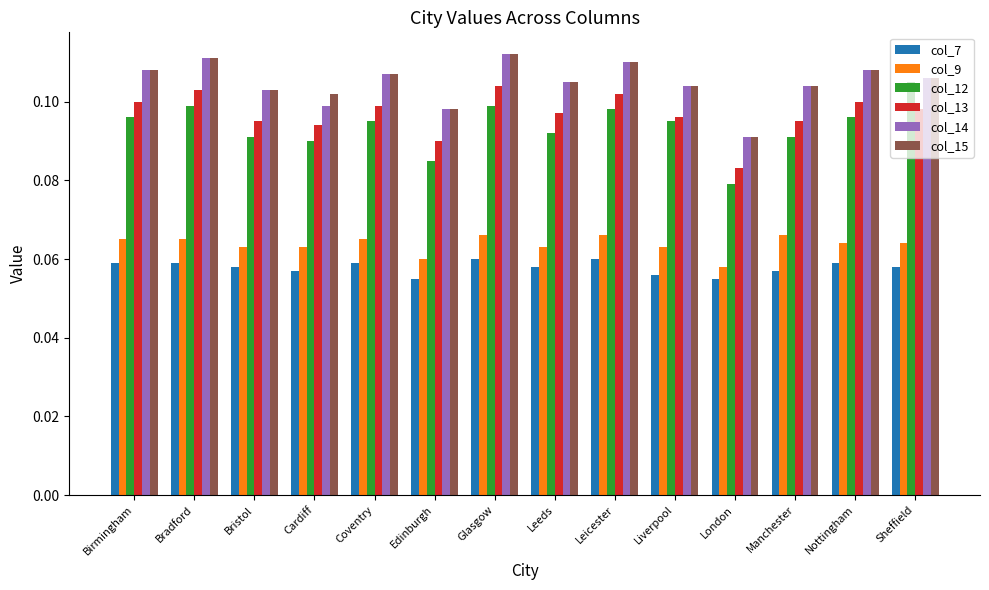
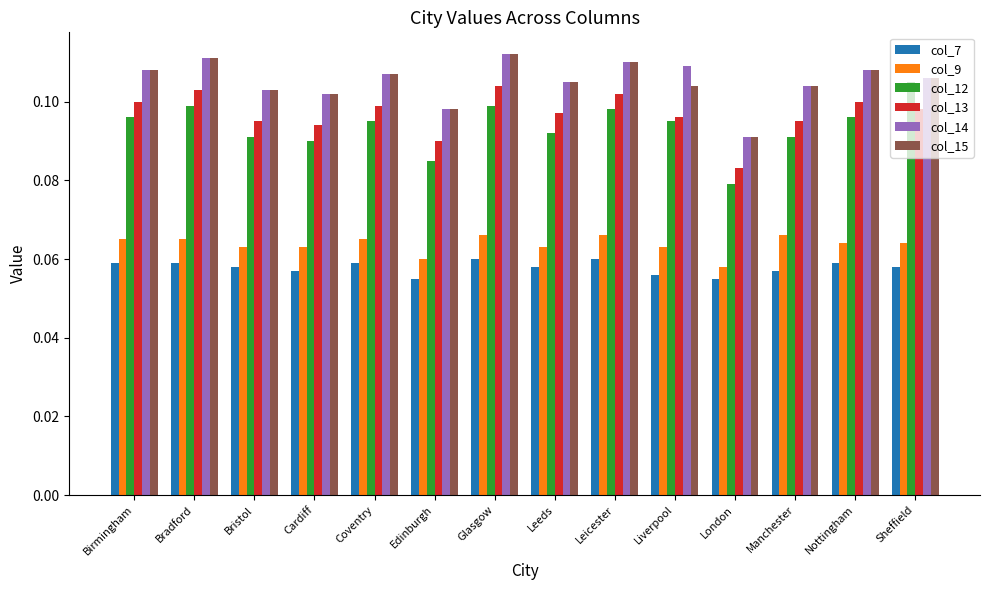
  {
    "col_7": {
      "Birmingham": 0.059,
      "Bradford": 0.059,
      "Bristol": 0.058,
      "Cardiff": 0.057,
      "Coventry": 0.059,
      "Edinburgh": 0.055,
      "Glasgow": 0.060,
      "Leeds": 0.058,
      "Leicester": 0.060,
      "Liverpool": 0.056,
      "London": 0.055,
      "Manchester": 0.057,
      "Nottingham": 0.059,
      "Sheffield": 0.058
    },
    "col_9": {
      "Birmingham": 0.065,
      "Bradford": 0.065,
      "Bristol": 0.063,
      "Cardiff": 0.063,
      "Coventry": 0.065,
      "Edinburgh": 0.060,
      "Glasgow": 0.066,
      "Leeds": 0.063,
      "Leicester": 0.066,
      "Liverpool": 0.063,
      "London": 0.058,
      "Manchester": 0.066,
      "Nottingham": 0.064,
      "Sheffield": 0.064
    },
    "col_12": {
      "Birmingham": 0.096,
      "Bradford": 0.099,
      "Bristol": 0.091,
      "Cardiff": 0.090,
      "Coventry": 0.095,
      "Edinburgh": 0.085,
      "Glasgow": 0.099,
      "Leeds": 0.092,
      "Leicester": 0.098,
      "Liverpool": 0.095,
      "London": 0.079,
      "Manchester": 0.091,
      "Nottingham": 0.096
    },
    "col_13": {
      "Birmingham": 0.100,
      "Bradford": 0.103,
      "Bristol": 0.095,
      "Cardiff": 0.094,
      "Coventry": 0.099,
      "Edinburgh": 0.090,
      "Glasgow": 0.104,
      "Leeds": 0.097,
      "Leicester": 0.102,
      "Liverpool": 0.096,
      "London": 0.083,
      "Manchester": 0.095,
      "Nottingham": 0.100
    },
    "col_14": {
      "Birmingham": 0.108,
      "Bradford": 0.111,
      "Bristol": 0.103,
-     "Cardiff": 0.099,
+     "Cardiff": 0.102,
      "Coventry": 0.107,
      "Edinburgh": 0.098,
      "Glasgow": 0.112,
      "Leeds": 0.105,
      "Leicester": 0.110,
-     "Liverpool": 0.104,
+     "Liverpool": 0.109,
      "London": 0.091,
      "Manchester": 0.104,
      "Nottingham": 0.108
    },
    "col_15": {
      "Birmingham": 0.108,
      "Bradford": 0.111,
      "Bristol": 0.103,
      "Cardiff": 0.102,
      "Coventry": 0.107,
      "Edinburgh": 0.098,
      "Glasgow": 0.112,
      "Leeds": 0.105,
      "Leicester": 0.110,
      "Liverpool": 0.104,
      "London": 0.091,
      "Manchester": 0.104,
      "Nottingham": 0.108
    }
  }
